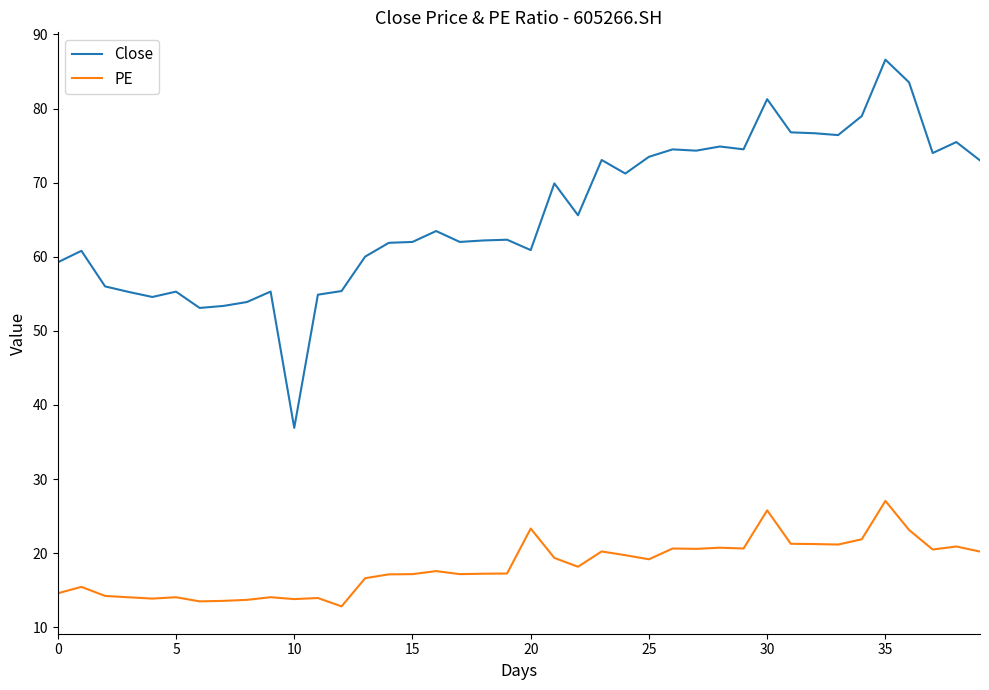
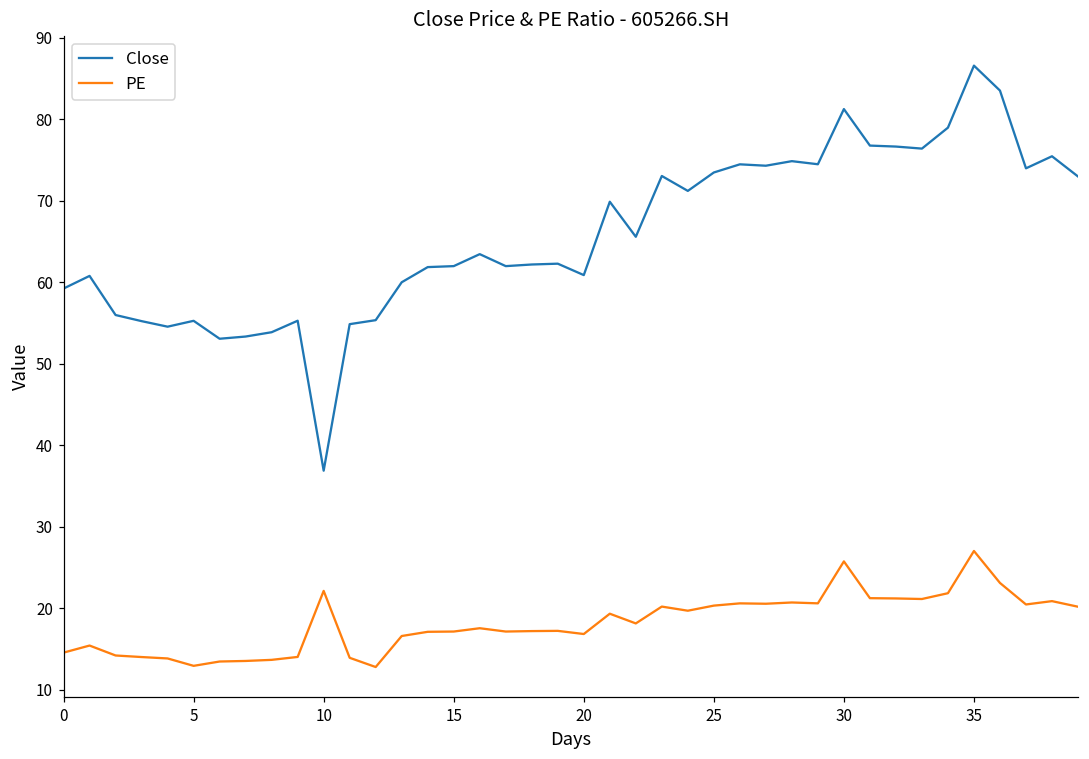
  {
    "Close": {
      "0": 59,
      "5": 55,
      "10": 37,
      "15": 62,
      "20": 61,
      "25": 73,
      "30": 81,
      "35": 87
    },
    "PE": {
      "0": 15,
-     "5": 14,
-     "10": 14,
+     "5": 13,
+     "10": 22,
      "15": 17,
-     "20": 23,
-     "25": 19,
+     "20": 17,
+     "25": 20,
      "30": 26,
      "35": 27
    }
  }
